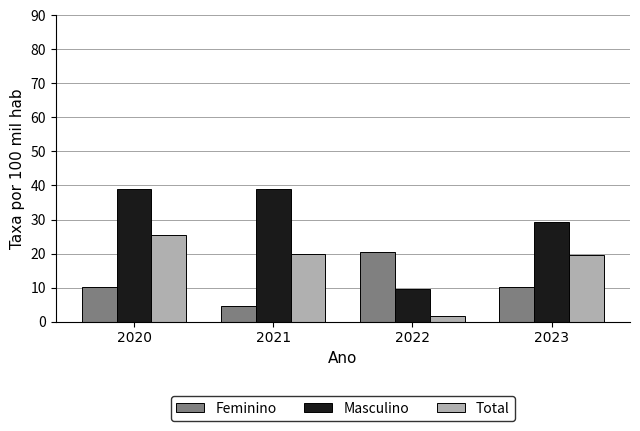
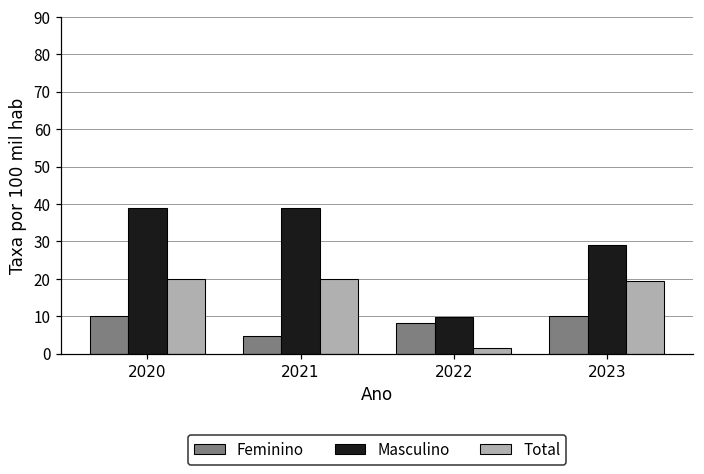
  {
    "Feminino": {
      "2020": 10,
      "2021": 5,
-     "2022": 20,
+     "2022": 8,
      "2023": 10
    },
    "Masculino": {
      "2020": 39,
      "2021": 39,
      "2022": 10,
      "2023": 29
    },
    "Total": {
-     "2020": 25,
+     "2020": 20,
      "2021": 20,
      "2022": 2,
      "2023": 20
    }
  }
